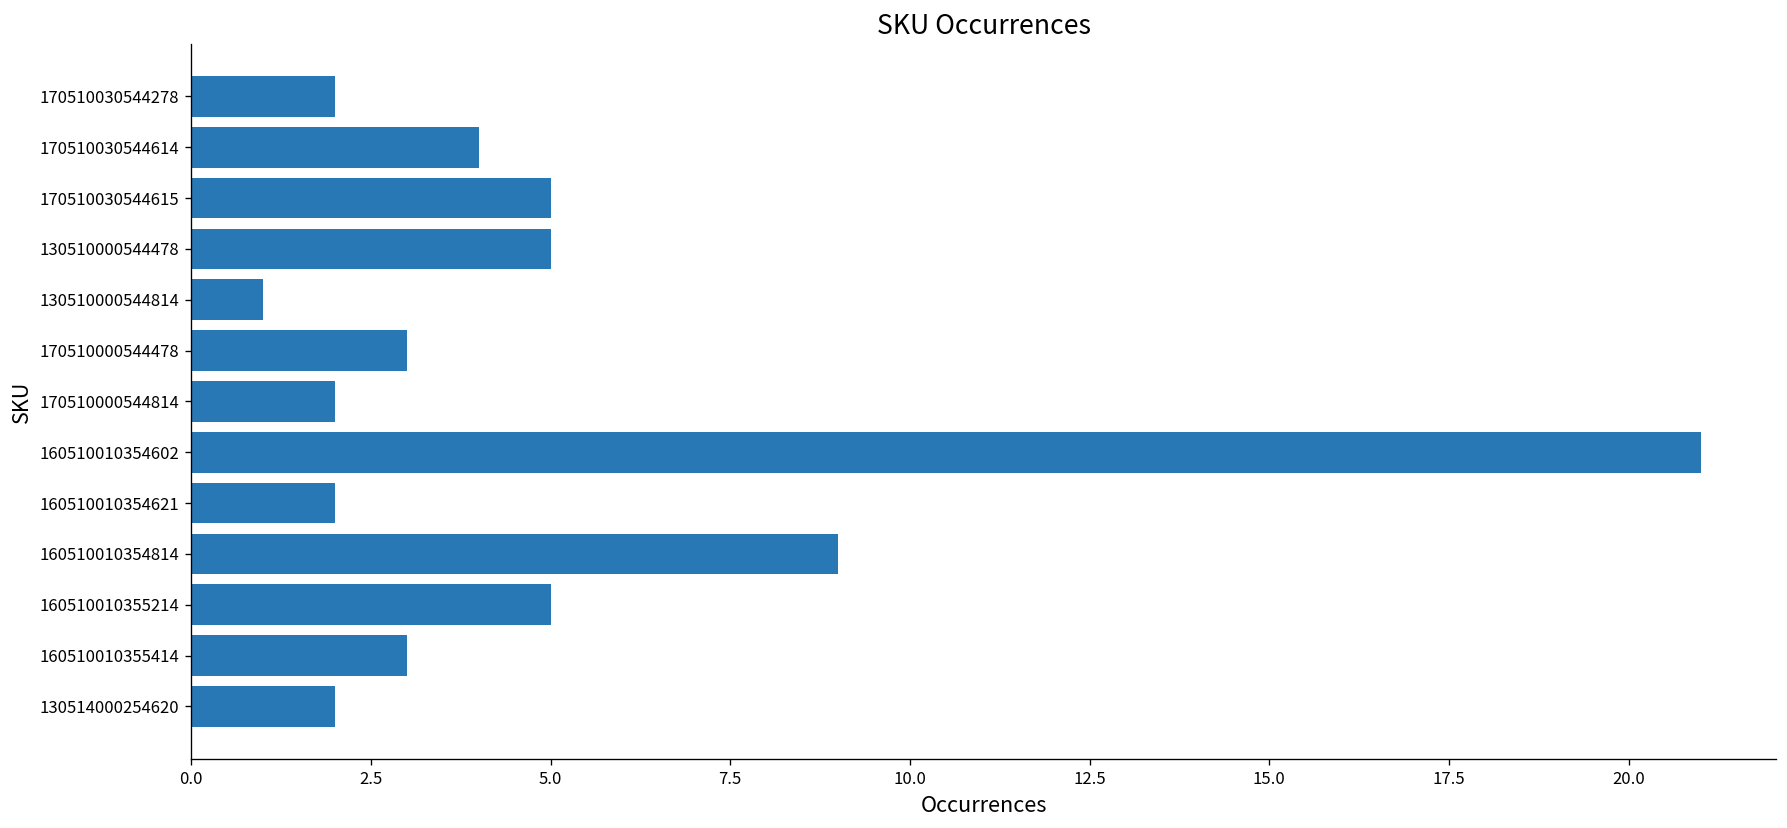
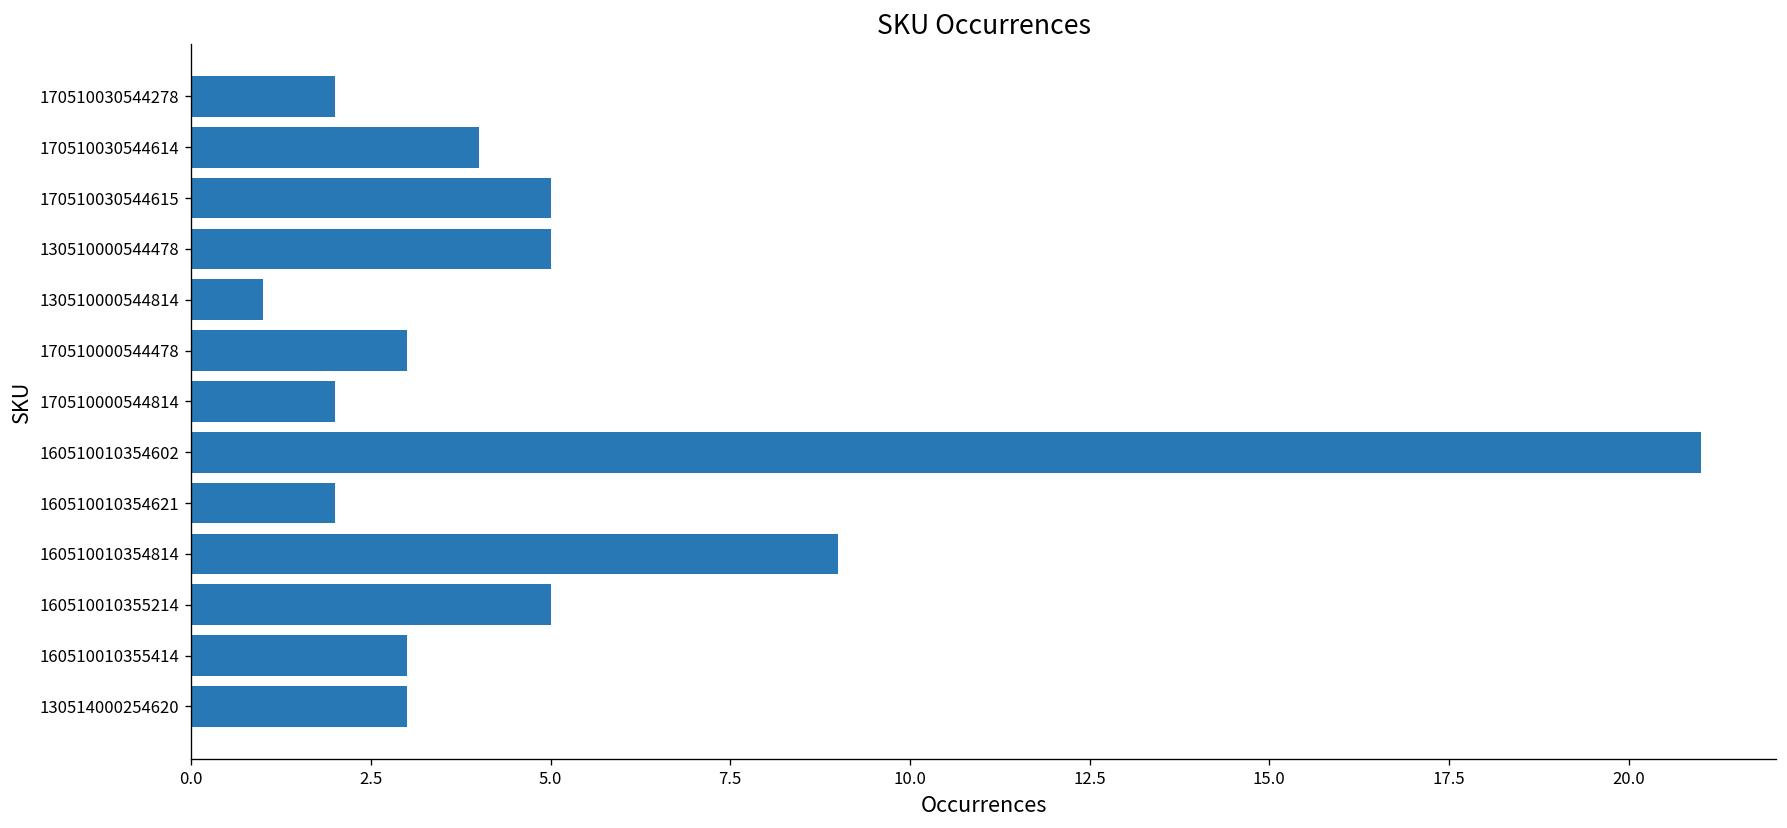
  {
    "170510030544278": 2,
    "170510030544614": 4,
    "170510030544615": 5,
    "130510000544478": 5,
    "130510000544814": 1,
    "170510000544478": 3,
    "170510000544814": 2,
    "160510010354602": 21,
    "160510010354621": 2,
    "160510010354814": 9,
    "160510010355214": 5,
    "160510010355414": 3,
-   "130514000254620": 2
+   "130514000254620": 3
  }
